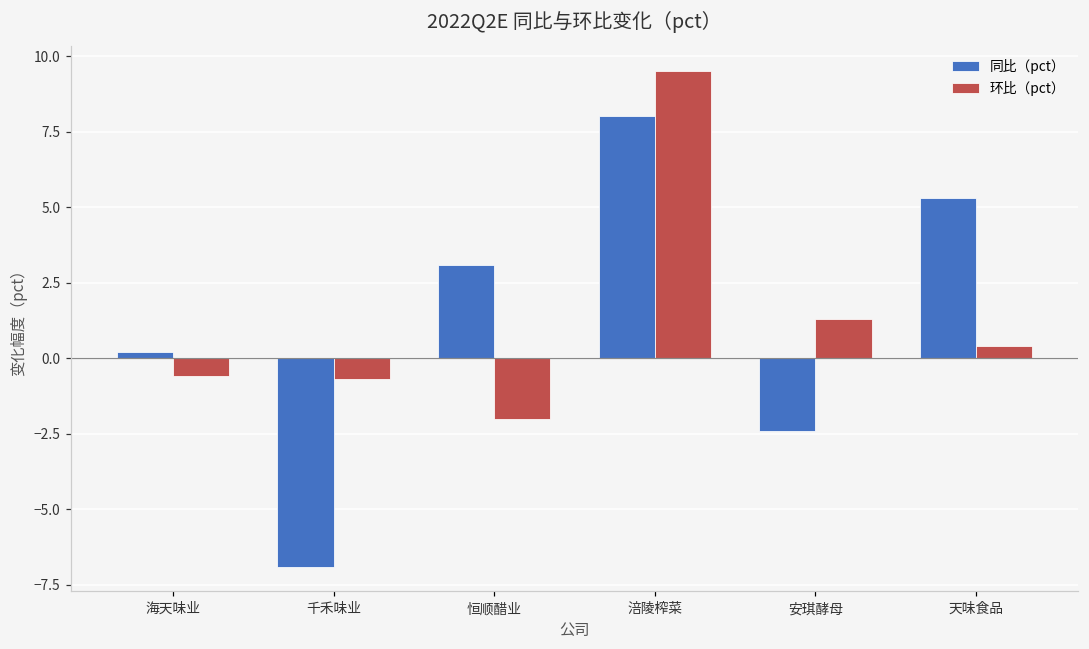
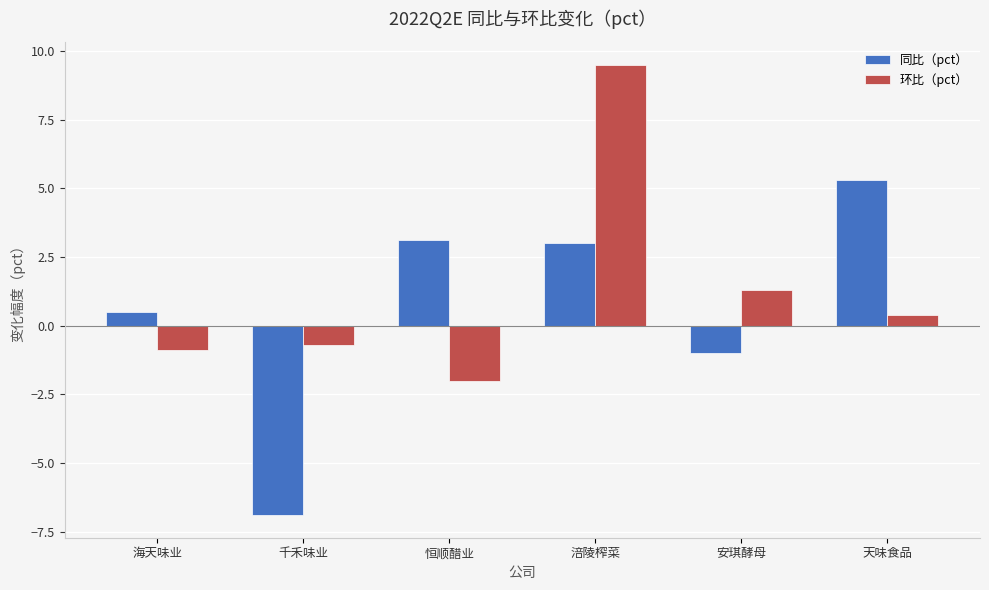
  {
    "同比（pct）": {
-     "海天味业": 0.2,
+     "海天味业": 0.5,
      "千禾味业": -6.9,
      "恒顺醋业": 3.1,
-     "涪陵榨菜": 8,
-     "安琪酵母": -2.4,
+     "涪陵榨菜": 3,
+     "安琪酵母": -1.0,
      "天味食品": 5.3
    },
    "环比（pct）": {
-     "海天味业": -0.6,
+     "海天味业": -0.9,
      "千禾味业": -0.7,
      "恒顺醋业": -2.0,
      "涪陵榨菜": 9.5,
      "安琪酵母": 1.3,
      "天味食品": 0.4
    }
  }
